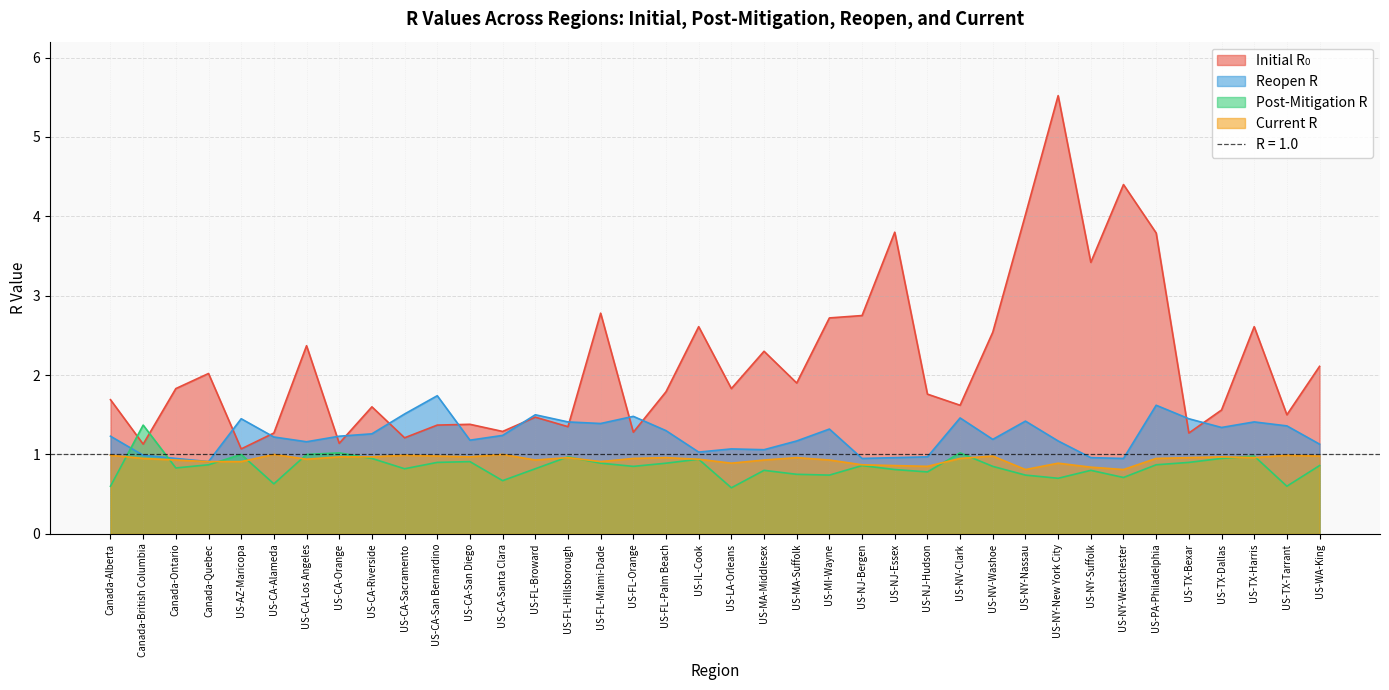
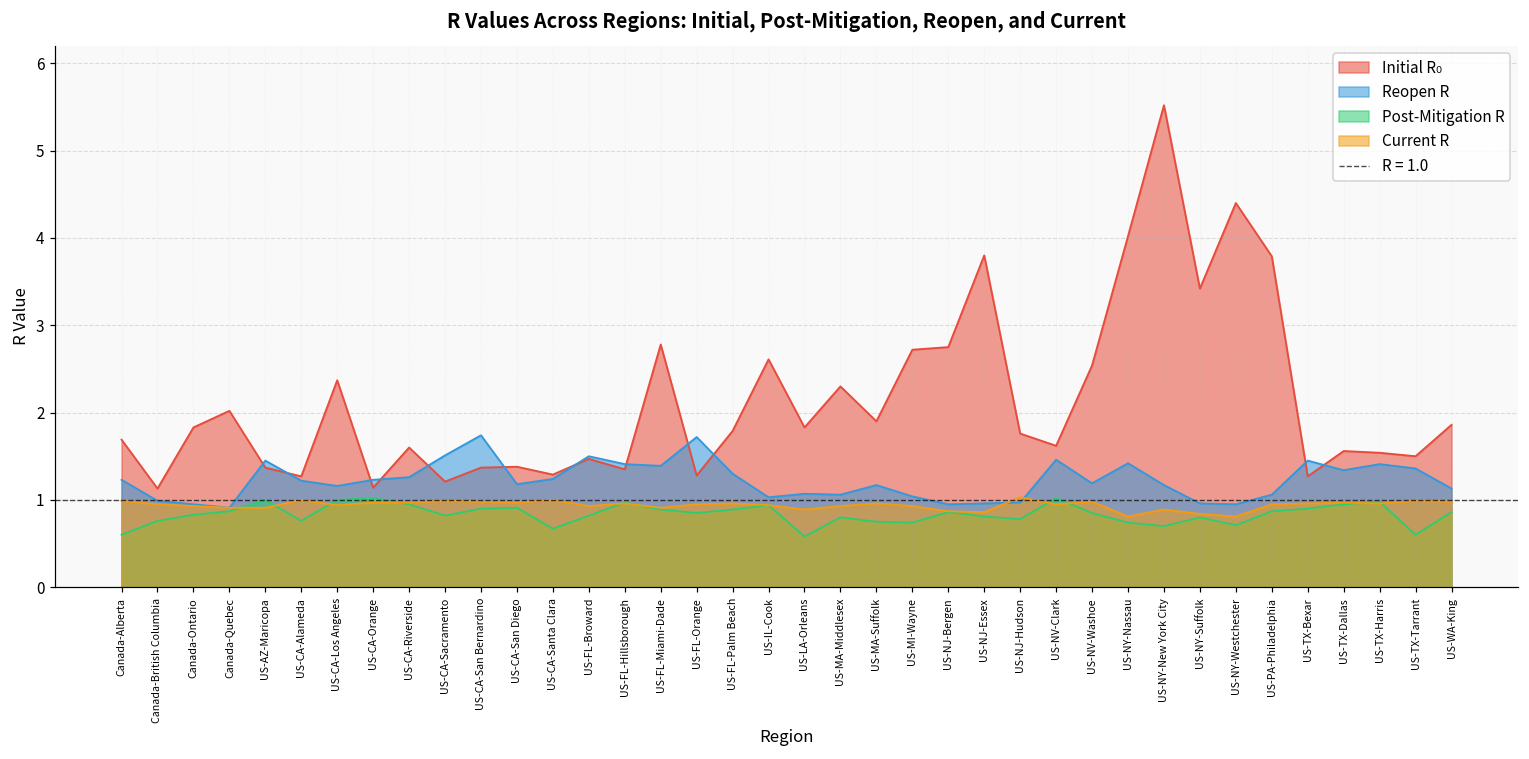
  {
    "Initial R₀": {
      "Canada-Alberta": 1.7,
      "Canada-British Columbia": 1.1,
      "Canada-Ontario": 1.8,
      "Canada-Quebec": 2.0,
-     "US-AZ-Maricopa": 1.1,
+     "US-AZ-Maricopa": 1.4,
      "US-CA-Alameda": 1.3,
      "US-CA-Los Angeles": 2.4,
      "US-CA-Orange": 1.1,
      "US-CA-Riverside": 1.6,
      "US-CA-Sacramento": 1.2,
      "US-CA-San Bernardino": 1.4,
      "US-CA-San Diego": 1.4,
      "US-CA-Santa Clara": 1.3,
      "US-FL-Hillsborough": 1.4,
      "US-FL-Miami-Dade": 2.8,
      "US-FL-Orange": 1.3,
      "US-FL-Palm Beach": 1.8,
      "US-IL-Cook": 2.6,
      "US-LA-Orleans": 1.8,
      "US-MA-Middlesex": 2.3,
      "US-MA-Suffolk": 1.9,
      "US-MI-Wayne": 2.7,
      "US-NJ-Bergen": 2.8,
      "US-NJ-Essex": 3.8,
      "US-NJ-Hudson": 1.8,
      "US-NV-Clark": 1.6,
      "US-NV-Washoe": 2.5,
      "US-NY-Nassau": 4.0,
      "US-NY-New York City": 5.5,
      "US-NY-Suffolk": 3.4,
      "US-NY-Westchester": 4.4,
      "US-PA-Philadelphia": 3.8,
      "US-TX-Bexar": 1.3,
      "US-TX-Dallas": 1.6,
-     "US-TX-Harris": 2.6,
+     "US-TX-Harris": 1.5,
      "US-TX-Tarrant": 1.5,
-     "US-WA-King": 2.1
+     "US-WA-King": 1.9
    },
    "Reopen R": {
      "Canada-Alberta": 1.2,
      "Canada-British Columbia": 1.0,
      "US-AZ-Maricopa": 1.5,
      "US-CA-Alameda": 1.2,
      "US-CA-Los Angeles": 1.2,
      "US-CA-Orange": 1.2,
      "US-CA-Riverside": 1.3,
      "US-CA-Sacramento": 1.5,
      "US-CA-San Bernardino": 1.7,
      "US-CA-San Diego": 1.2,
      "US-CA-Santa Clara": 1.2,
      "US-FL-Hillsborough": 1.4,
      "US-FL-Miami-Dade": 1.4,
-     "US-FL-Orange": 1.5,
+     "US-FL-Orange": 1.7,
      "US-FL-Palm Beach": 1.3,
      "US-IL-Cook": 1.0,
      "US-LA-Orleans": 1.1,
      "US-MA-Middlesex": 1.1,
      "US-MA-Suffolk": 1.2,
-     "US-MI-Wayne": 1.3,
+     "US-MI-Wayne": 1.0,
      "US-NJ-Bergen": 1.0,
      "US-NJ-Essex": 1.0,
      "US-NJ-Hudson": 1.0,
      "US-NV-Clark": 1.5,
      "US-NV-Washoe": 1.2,
      "US-NY-Nassau": 1.4,
      "US-NY-New York City": 1.2,
      "US-NY-Suffolk": 1.0,
      "US-NY-Westchester": 1.0,
-     "US-PA-Philadelphia": 1.6,
+     "US-PA-Philadelphia": 1.1,
      "US-TX-Bexar": 1.5,
      "US-TX-Dallas": 1.3,
      "US-TX-Harris": 1.4,
      "US-TX-Tarrant": 1.4,
      "US-WA-King": 1.1
    },
    "Post-Mitigation R": {
      "Canada-Alberta": 0.6,
-     "Canada-British Columbia": 1.4,
+     "Canada-British Columbia": 0.8,
      "Canada-Ontario": 0.8,
      "Canada-Quebec": 0.9,
      "US-AZ-Maricopa": 1.0,
-     "US-CA-Alameda": 0.6,
+     "US-CA-Alameda": 0.8,
      "US-CA-Los Angeles": 1.0,
      "US-CA-Orange": 1.0,
      "US-CA-Sacramento": 0.8,
      "US-CA-San Bernardino": 0.9,
      "US-CA-San Diego": 0.9,
      "US-CA-Santa Clara": 0.7,
      "US-FL-Broward": 0.8,
      "US-FL-Orange": 0.9,
      "US-FL-Palm Beach": 0.9,
      "US-LA-Orleans": 0.6,
      "US-MA-Middlesex": 0.8,
      "US-MA-Suffolk": 0.8,
      "US-MI-Wayne": 0.7,
      "US-NJ-Essex": 0.8,
      "US-NJ-Hudson": 0.8,
      "US-NV-Clark": 1.0,
      "US-NV-Washoe": 0.9,
      "US-NY-Nassau": 0.7,
      "US-NY-New York City": 0.7,
      "US-NY-Suffolk": 0.8,
      "US-NY-Westchester": 0.7,
      "US-PA-Philadelphia": 0.9,
      "US-TX-Bexar": 0.9,
      "US-TX-Tarrant": 0.6,
      "US-WA-King": 0.9
    },
    "Current R": {
      "Canada-Alberta": 1.0,
      "Canada-British Columbia": 1.0,
      "US-AZ-Maricopa": 0.9,
      "US-CA-Alameda": 1.0,
      "US-CA-Los Angeles": 0.9,
      "US-CA-Orange": 1.0,
      "US-CA-Sacramento": 1.0,
      "US-CA-San Bernardino": 1.0,
      "US-CA-San Diego": 1.0,
      "US-CA-Santa Clara": 1.0,
      "US-FL-Broward": 0.9,
      "US-FL-Orange": 1.0,
      "US-FL-Palm Beach": 1.0,
      "US-LA-Orleans": 0.9,
      "US-MA-Middlesex": 0.9,
      "US-MA-Suffolk": 1.0,
      "US-MI-Wayne": 0.9,
      "US-NJ-Essex": 0.9,
-     "US-NJ-Hudson": 0.9,
+     "US-NJ-Hudson": 1.0,
      "US-NV-Clark": 1.0,
      "US-NV-Washoe": 1.0,
      "US-NY-Nassau": 0.8,
      "US-NY-New York City": 0.9,
      "US-NY-Suffolk": 0.8,
      "US-NY-Westchester": 0.8,
      "US-PA-Philadelphia": 1.0,
      "US-TX-Bexar": 1.0,
      "US-TX-Tarrant": 1.0,
      "US-WA-King": 1.0
    }
  }
